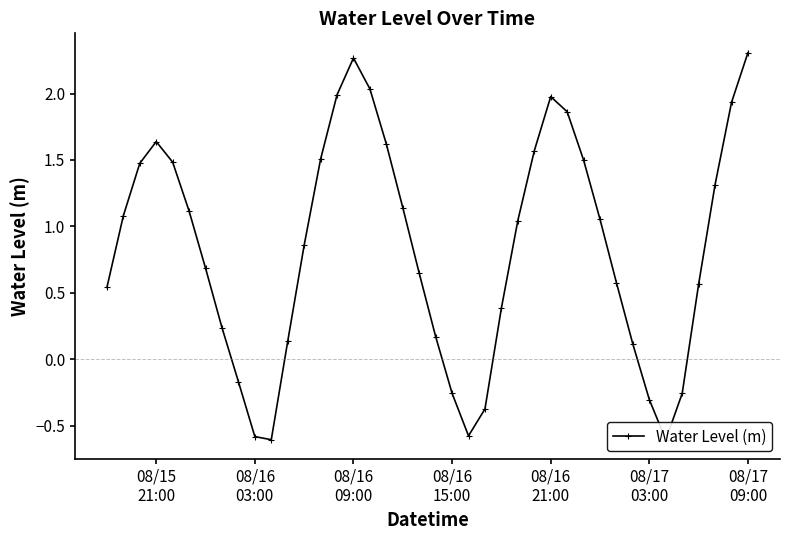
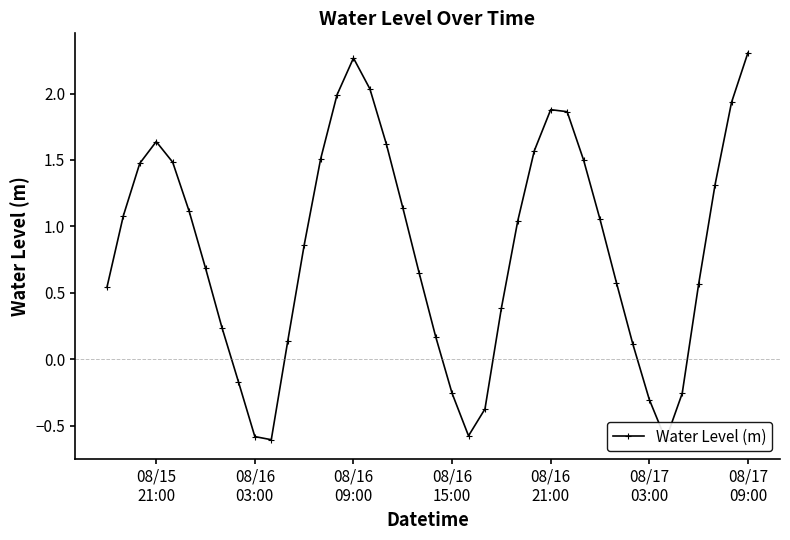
  {
    "08/15 21:00": 1.64,
    "08/16 03:00": -0.58,
    "08/16 09:00": 2.27,
    "08/16 15:00": -0.26,
-   "08/16 21:00": 1.98,
+   "08/16 21:00": 1.88,
    "08/17 03:00": -0.30,
    "08/17 09:00": 2.31
  }
